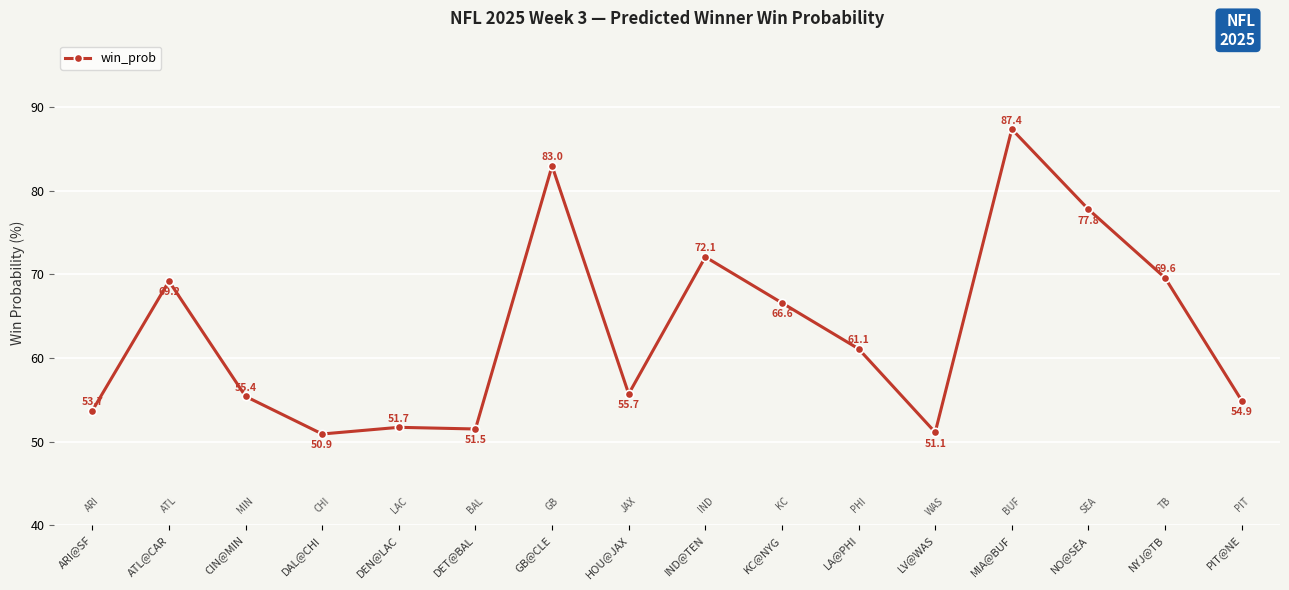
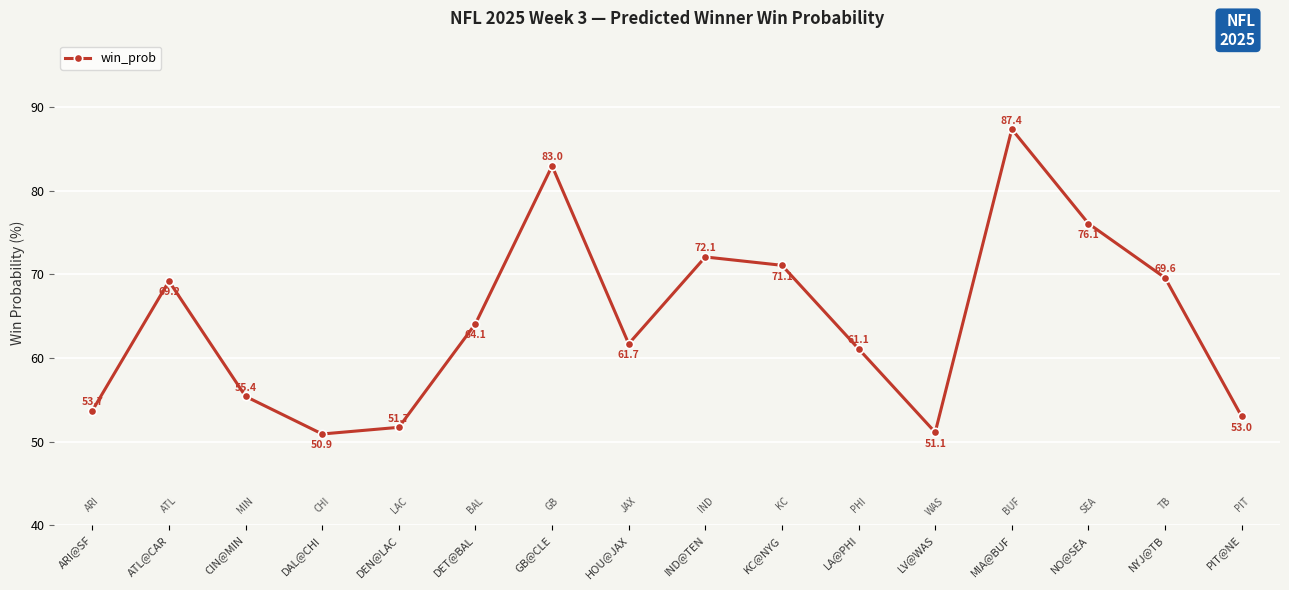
  {
    "ARI@SF": 53.7,
    "ATL@CAR": 69.2,
    "CIN@MIN": 55.4,
    "DAL@CHI": 50.9,
    "DEN@LAC": 51.7,
-   "DET@BAL": 51.5,
+   "DET@BAL": 64.1,
    "GB@CLE": 83.0,
-   "HOU@JAX": 55.7,
+   "HOU@JAX": 61.7,
    "IND@TEN": 72.1,
-   "KC@NYG": 66.6,
+   "KC@NYG": 71.1,
    "LA@PHI": 61.1,
    "LV@WAS": 51.1,
    "MIA@BUF": 87.4,
-   "NO@SEA": 77.8,
+   "NO@SEA": 76.1,
    "NYJ@TB": 69.6,
-   "PIT@NE": 54.9
+   "PIT@NE": 53.0
  }
